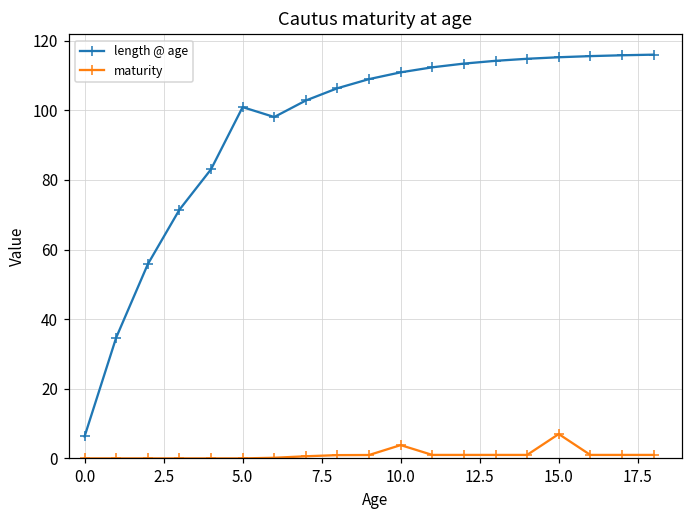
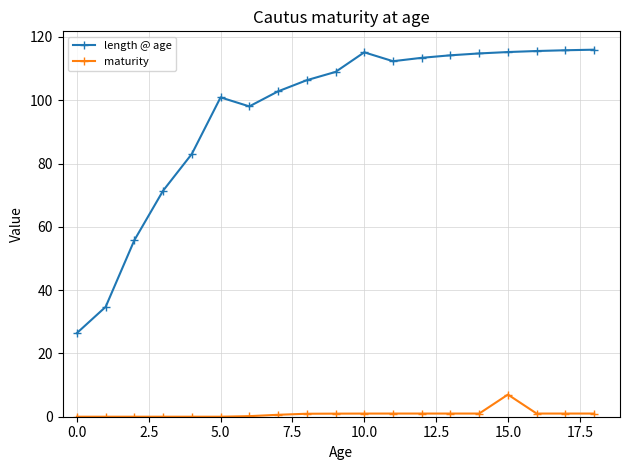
  {
    "length @ age": {
-     "0.0": 6,
+     "0.0": 26,
      "5.0": 101,
-     "10.0": 111,
+     "10.0": 115,
      "15.0": 115
    },
    "maturity": {
      "0.0": 0,
      "5.0": 0,
-     "10.0": 4,
+     "10.0": 1,
      "15.0": 7
    }
  }
